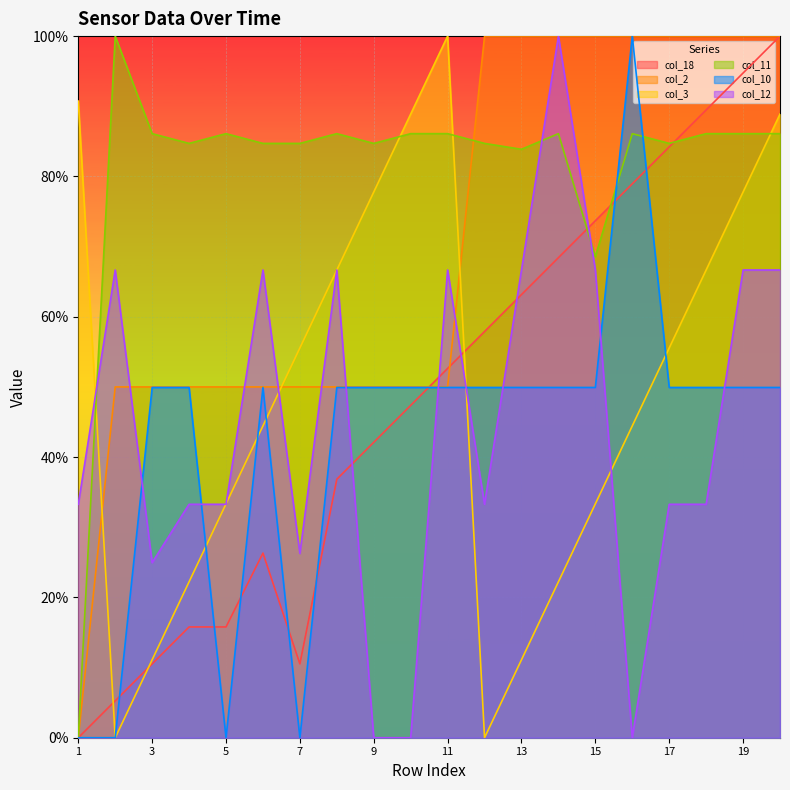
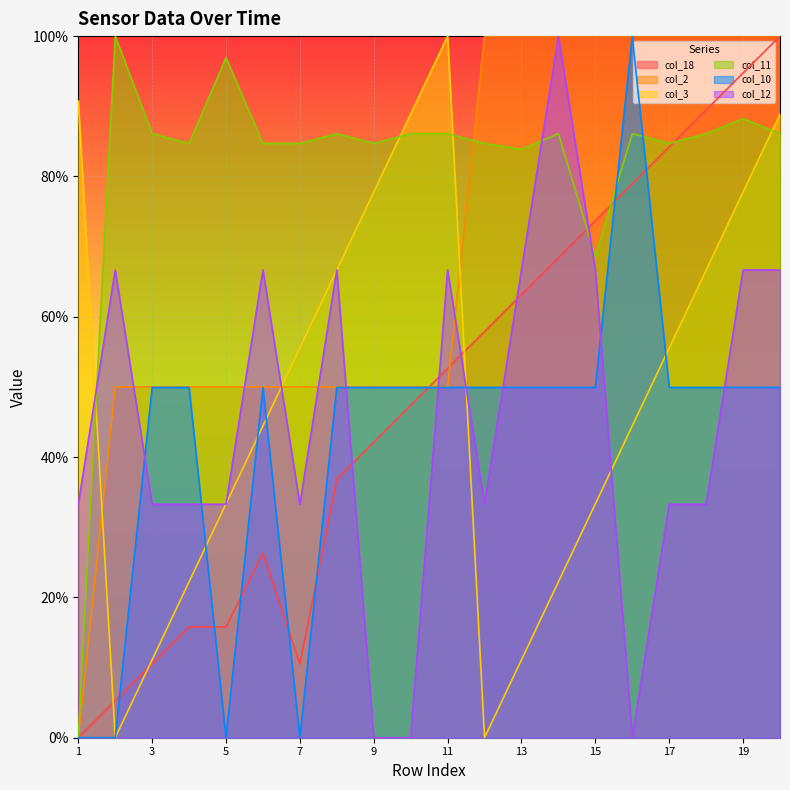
  {
    "col_18": {
      "3": "11%",
      "5": "16%",
      "7": "11%",
      "9": "42%",
      "11": "53%",
      "13": "63%",
      "15": "74%",
      "17": "84%"
    },
    "col_11": {
      "3": "86%",
-     "5": "86%",
+     "5": "97%",
      "7": "85%",
      "9": "85%",
      "11": "86%",
      "13": "84%",
      "15": "69%",
      "17": "85%",
-     "19": "86%"
+     "19": "88%"
    },
    "col_10": {
      "5": "0%",
      "7": "0%",
      "13": "50%",
      "15": "50%",
      "17": "50%",
      "19": "50%"
    },
    "col_12": {
      "1": "33%",
-     "3": "25%",
-     "7": "26%",
+     "3": "33%",
+     "7": "33%",
      "9": "0%",
      "11": "67%",
      "13": "67%",
      "15": "67%",
      "17": "33%",
      "19": "67%"
    }
  }
